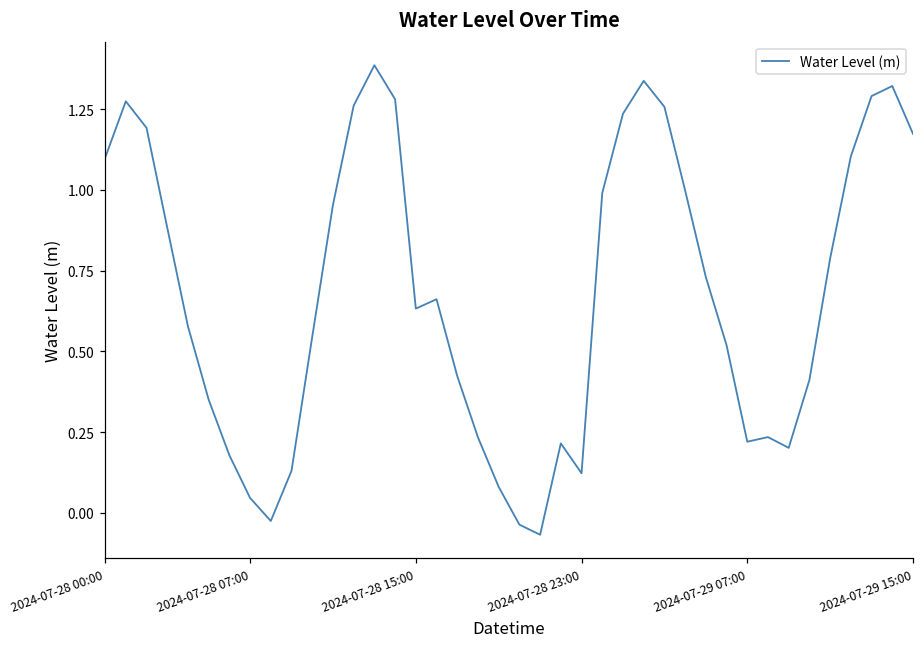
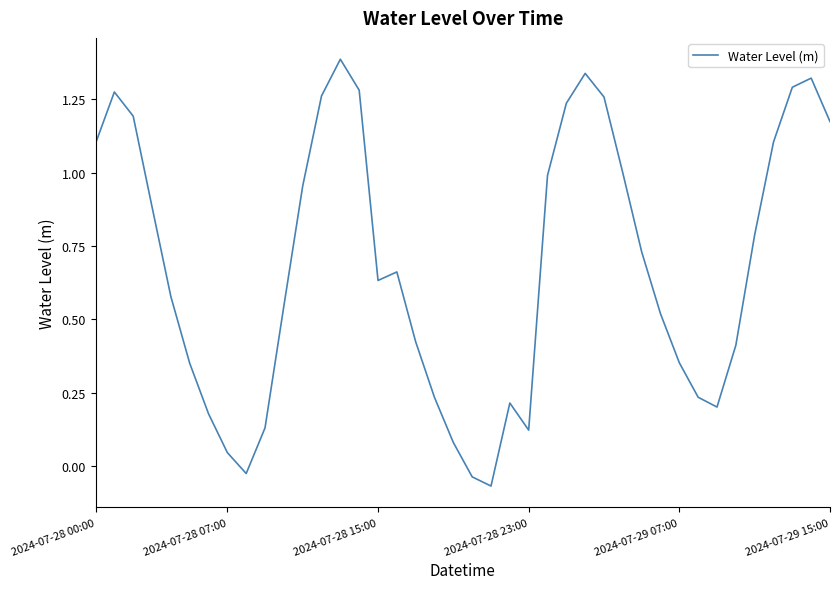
  {
    "2024-07-28 00:00": 1.10,
    "2024-07-28 07:00": 0.05,
    "2024-07-28 15:00": 0.63,
    "2024-07-28 23:00": 0.12,
-   "2024-07-29 07:00": 0.22,
+   "2024-07-29 07:00": 0.35,
    "2024-07-29 15:00": 1.17
  }
